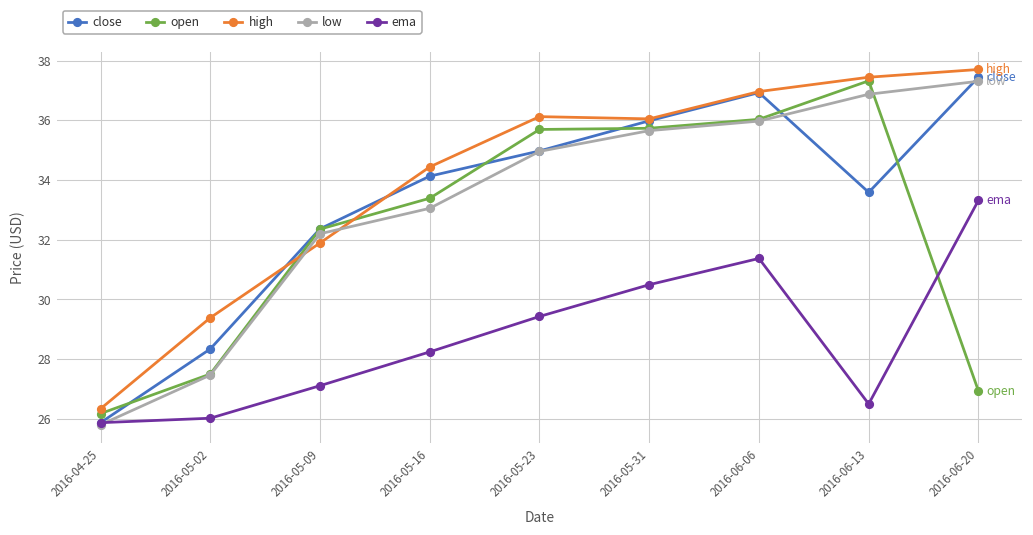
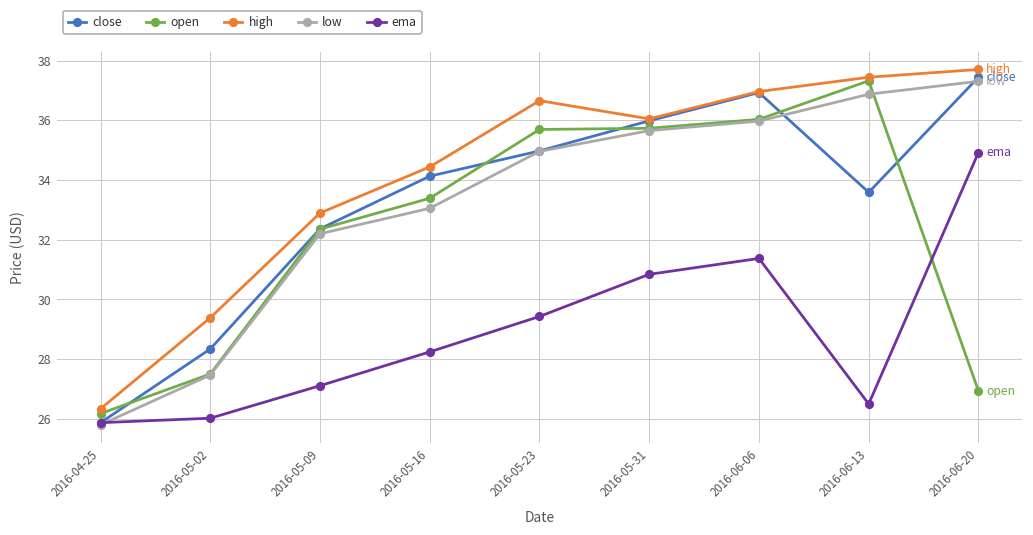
  {
    "close": {
      "2016-05-02": 28.3,
      "2016-05-16": 34.1,
      "2016-06-13": 33.6,
      "2016-06-20": 37.4
    },
    "open": {
      "2016-04-25": 26.2,
      "2016-05-16": 33.4,
      "2016-05-23": 35.7,
      "2016-06-13": 37.3,
      "2016-06-20": 26.9
    },
    "high": {
      "2016-04-25": 26.3,
      "2016-05-02": 29.4,
-     "2016-05-09": 31.9,
+     "2016-05-09": 32.9,
      "2016-05-16": 34.4,
-     "2016-05-23": 36.1,
+     "2016-05-23": 36.7,
      "2016-06-13": 37.4,
      "2016-06-20": 37.7
    },
    "low": {
      "2016-05-09": 32.2,
      "2016-05-16": 33.1,
      "2016-06-13": 36.9,
      "2016-06-20": 37.3
    },
    "ema": {
      "2016-05-02": 26.0,
      "2016-05-09": 27.1,
      "2016-05-16": 28.2,
      "2016-05-23": 29.4,
-     "2016-05-31": 30.5,
+     "2016-05-31": 30.8,
      "2016-06-06": 31.4,
      "2016-06-13": 26.5,
-     "2016-06-20": 33.3
+     "2016-06-20": 34.9
    }
  }
